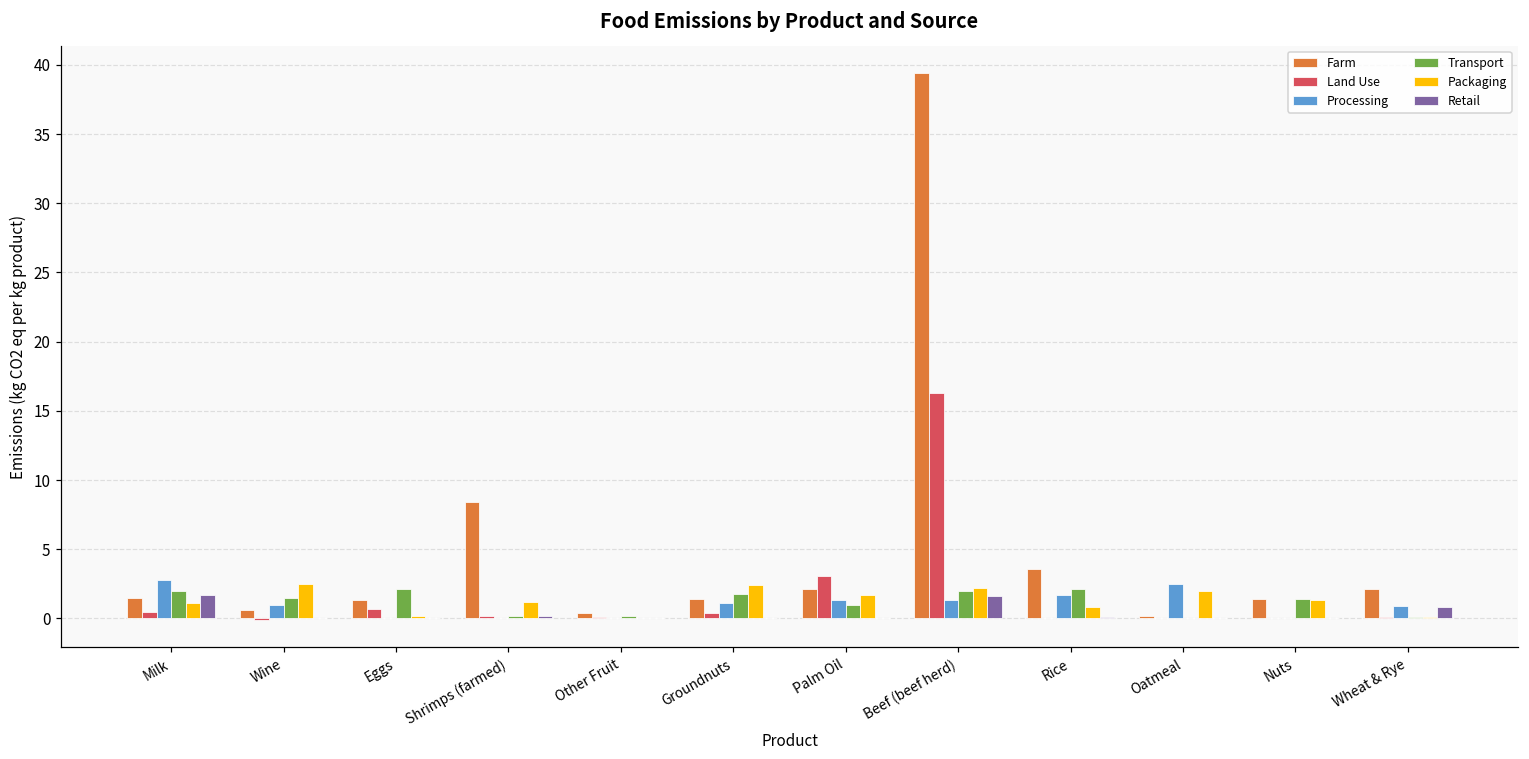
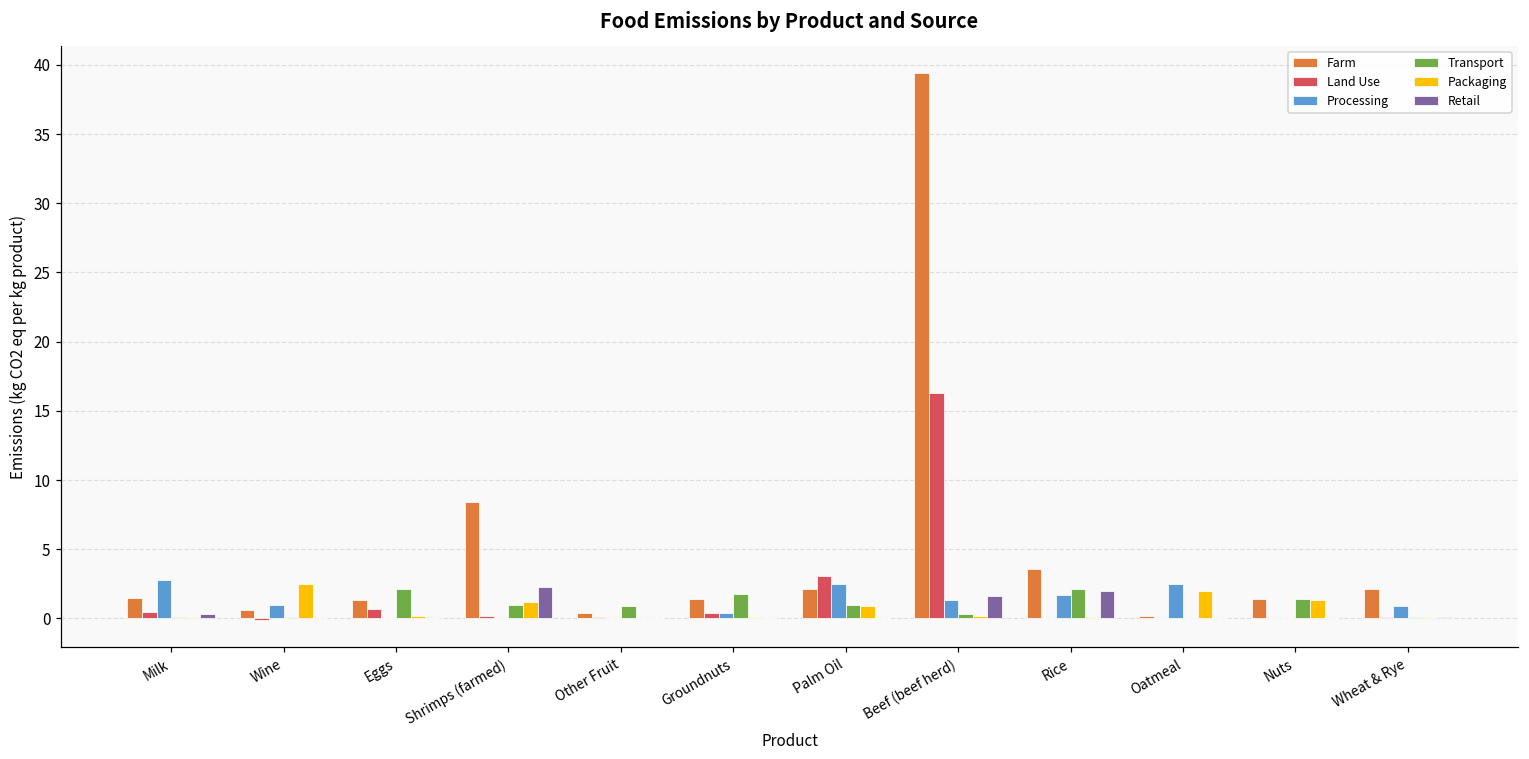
  {
    "Processing": {
      "Milk": 2.8,
      "Wine": 1.0,
      "Eggs": 0.0,
      "Shrimps (farmed)": 0.0,
      "Other Fruit": 0.0,
-     "Groundnuts": 1.1,
-     "Palm Oil": 1.3,
+     "Groundnuts": 0.4,
+     "Palm Oil": 2.5,
      "Beef (beef herd)": 1.3,
      "Rice": 1.7,
      "Oatmeal": 2.5,
      "Nuts": 0.0,
      "Wheat & Rye": 0.9
    },
    "Transport": {
-     "Milk": 2.0,
-     "Wine": 1.5,
+     "Milk": 0.1,
+     "Wine": 0.1,
      "Eggs": 2.1,
-     "Shrimps (farmed)": 0.2,
-     "Other Fruit": 0.2,
+     "Shrimps (farmed)": 1.0,
+     "Other Fruit": 0.9,
      "Groundnuts": 1.8,
      "Palm Oil": 1.0,
-     "Beef (beef herd)": 2.0,
+     "Beef (beef herd)": 0.3,
      "Rice": 2.1,
      "Oatmeal": 0.0,
      "Nuts": 1.4
    },
    "Packaging": {
-     "Milk": 1.1,
+     "Milk": 0.1,
      "Wine": 2.5,
      "Eggs": 0.2,
      "Shrimps (farmed)": 1.2,
      "Other Fruit": 0.0,
-     "Groundnuts": 2.4,
-     "Palm Oil": 1.7,
-     "Beef (beef herd)": 2.2,
-     "Rice": 0.8,
+     "Groundnuts": 0.1,
+     "Palm Oil": 0.9,
+     "Beef (beef herd)": 0.2,
+     "Rice": 0.1,
      "Oatmeal": 2.0,
      "Nuts": 1.3
    },
    "Retail": {
-     "Milk": 1.7,
+     "Milk": 0.3,
      "Wine": 0.0,
      "Eggs": 0.0,
-     "Shrimps (farmed)": 0.2,
+     "Shrimps (farmed)": 2.3,
      "Other Fruit": 0.0,
      "Groundnuts": 0.0,
      "Palm Oil": 0.0,
      "Beef (beef herd)": 1.6,
-     "Rice": 0.1,
+     "Rice": 2.0,
      "Oatmeal": 0.0,
      "Nuts": 0.0,
-     "Wheat & Rye": 0.8
+     "Wheat & Rye": 0.1
    }
  }
